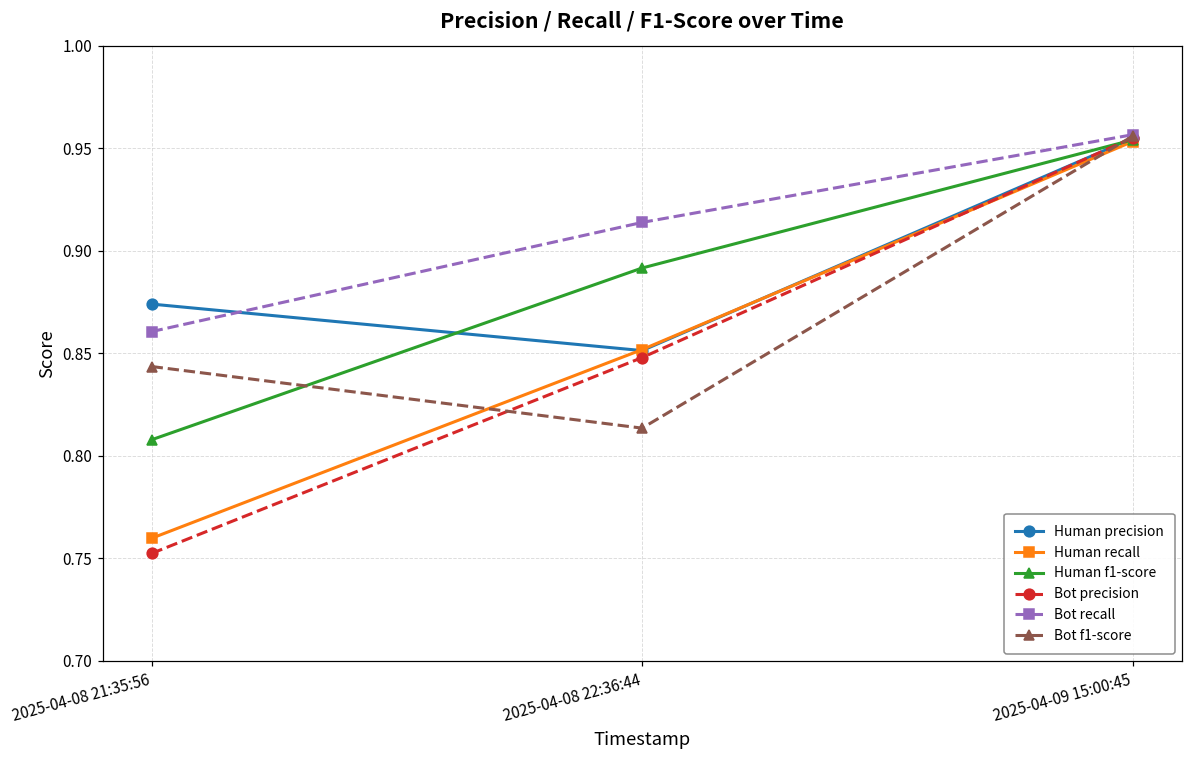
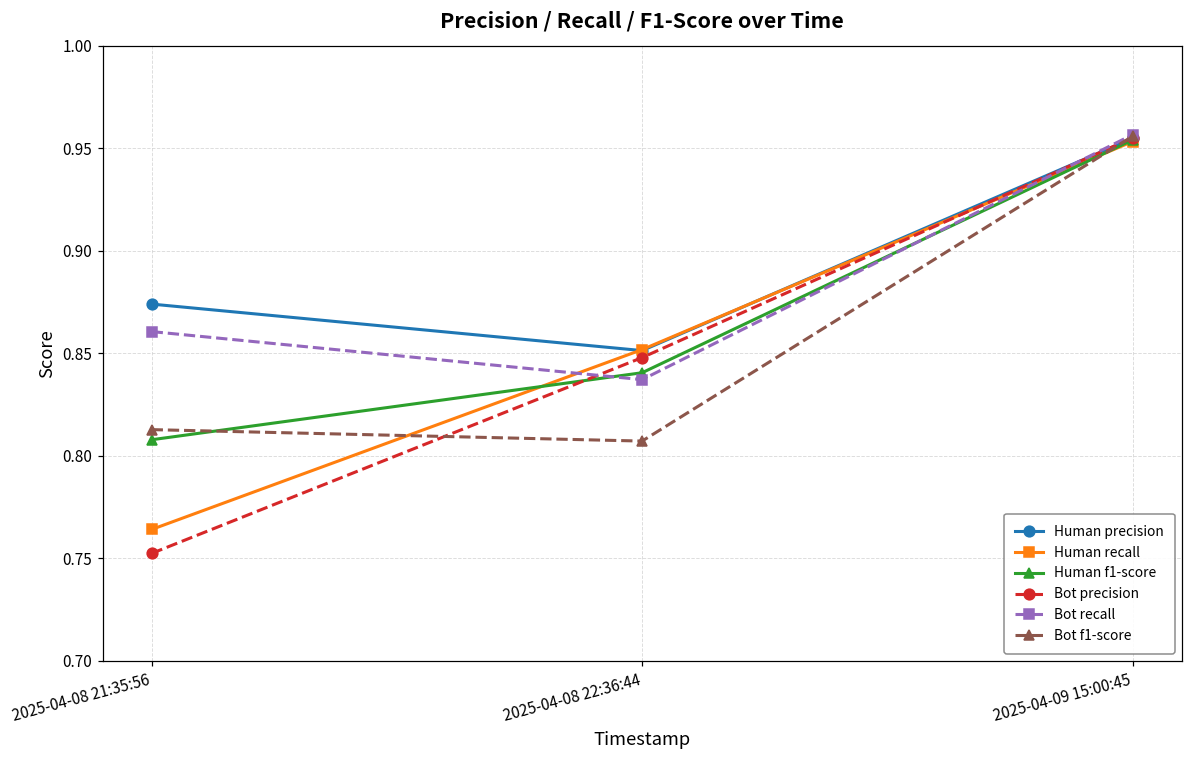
  {
    "Human precision": {
      "2025-04-08 21:35:56": 0.874
    },
    "Human recall": {
-     "2025-04-08 21:35:56": 0.760
+     "2025-04-08 21:35:56": 0.764
    },
    "Human f1-score": {
      "2025-04-08 21:35:56": 0.808,
-     "2025-04-08 22:36:44": 0.892
+     "2025-04-08 22:36:44": 0.841
    },
    "Bot precision": {
      "2025-04-08 21:35:56": 0.752,
      "2025-04-08 22:36:44": 0.848
    },
    "Bot recall": {
      "2025-04-08 21:35:56": 0.861,
-     "2025-04-08 22:36:44": 0.914
+     "2025-04-08 22:36:44": 0.837
    },
    "Bot f1-score": {
-     "2025-04-08 21:35:56": 0.844,
-     "2025-04-08 22:36:44": 0.814
+     "2025-04-08 21:35:56": 0.813,
+     "2025-04-08 22:36:44": 0.807
    }
  }
